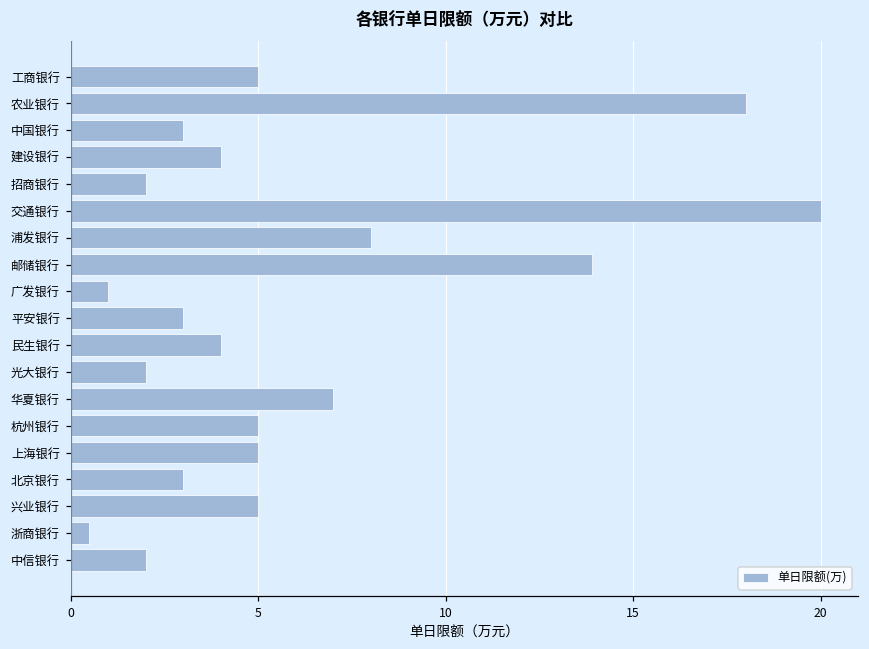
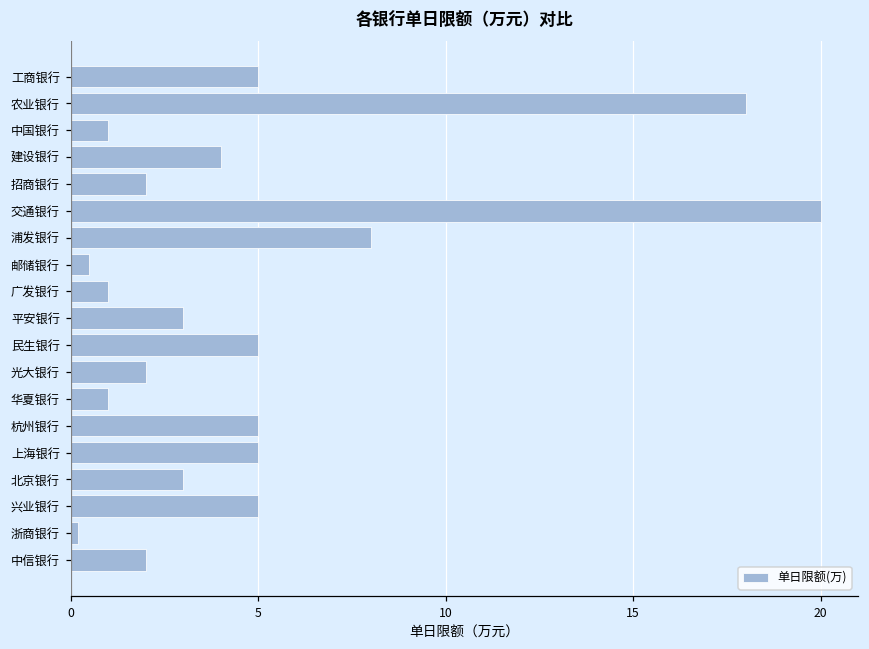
  {
    "工商银行": 5.0,
    "农业银行": 18.0,
-   "中国银行": 3,
+   "中国银行": 1,
    "建设银行": 4.0,
    "招商银行": 2.0,
    "交通银行": 20.0,
    "浦发银行": 8.0,
-   "邮储银行": 13.9,
+   "邮储银行": 0.5,
    "广发银行": 1.0,
    "平安银行": 3.0,
-   "民生银行": 4,
+   "民生银行": 5,
    "光大银行": 2.0,
-   "华夏银行": 7,
+   "华夏银行": 1,
    "杭州银行": 5.0,
    "上海银行": 5.0,
    "北京银行": 3.0,
    "兴业银行": 5.0,
-   "浙商银行": 0.5,
+   "浙商银行": 0.2,
    "中信银行": 2.0
  }
